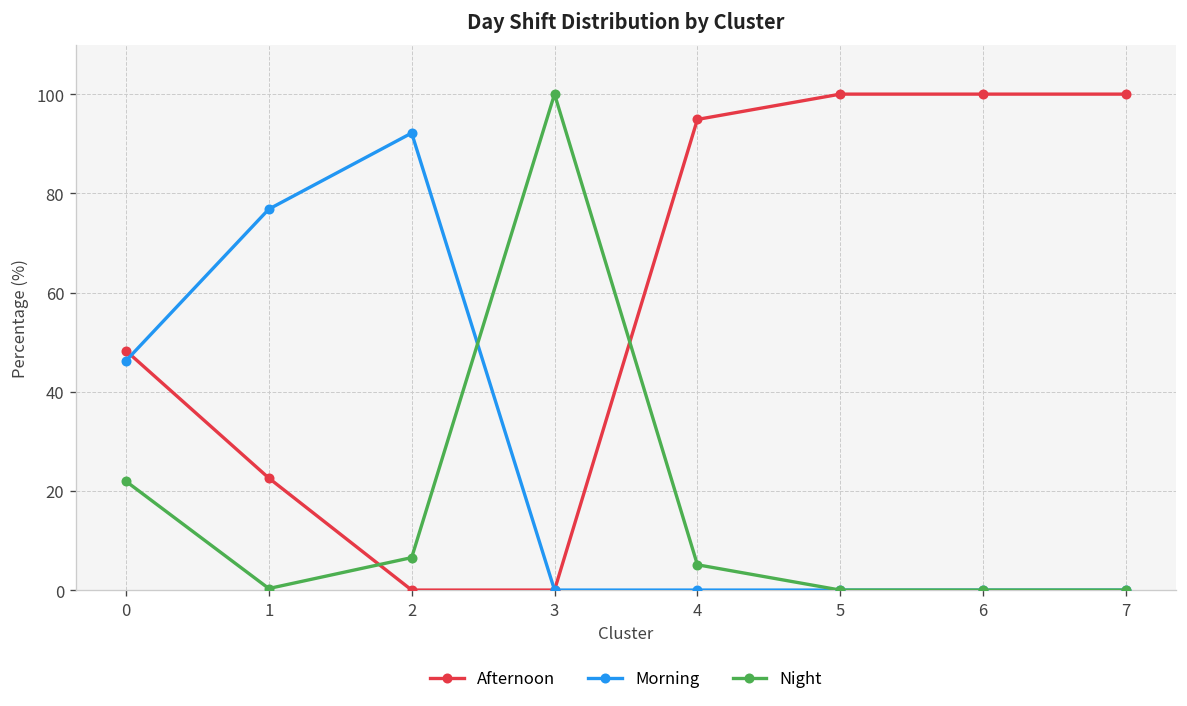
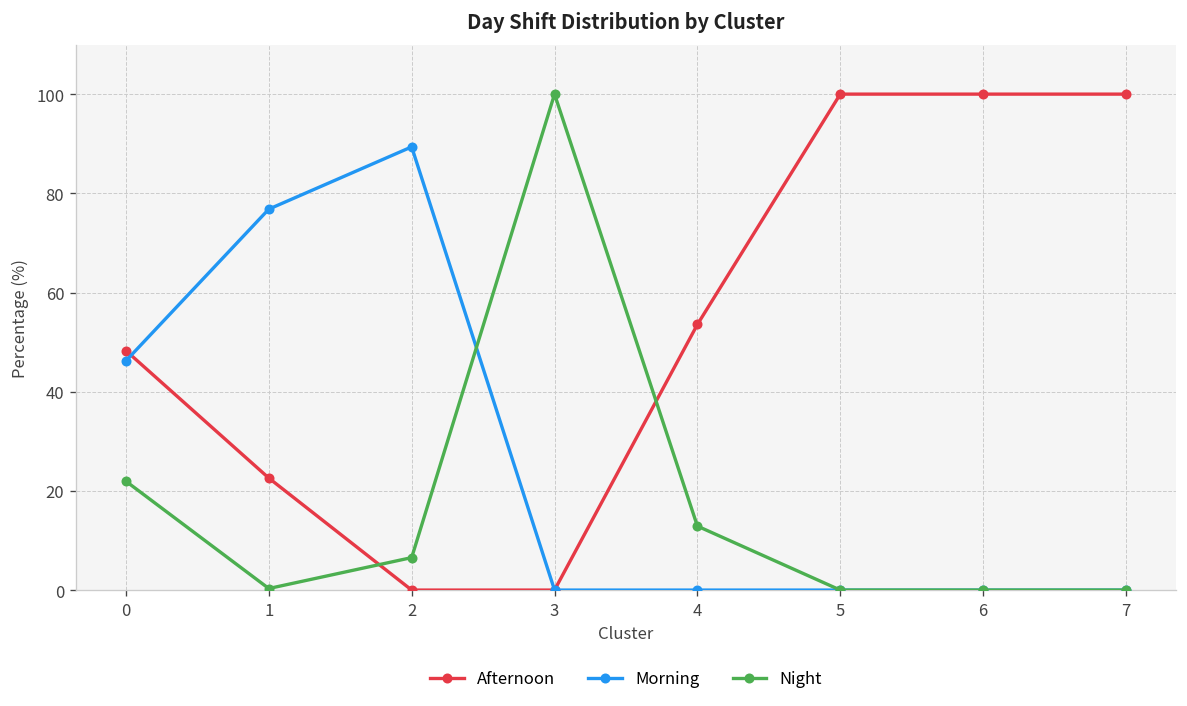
  {
    "Afternoon": {
      "0": 48,
      "1": 23,
      "2": 0,
-     "4": 95,
+     "4": 54,
      "5": 100,
      "6": 100,
      "7": 100
    },
    "Morning": {
      "0": 46,
      "1": 77,
-     "2": 92,
+     "2": 89,
      "4": 0
    },
    "Night": {
      "0": 22,
      "1": 0,
      "2": 7,
      "3": 100,
-     "4": 5
+     "4": 13
    }
  }
